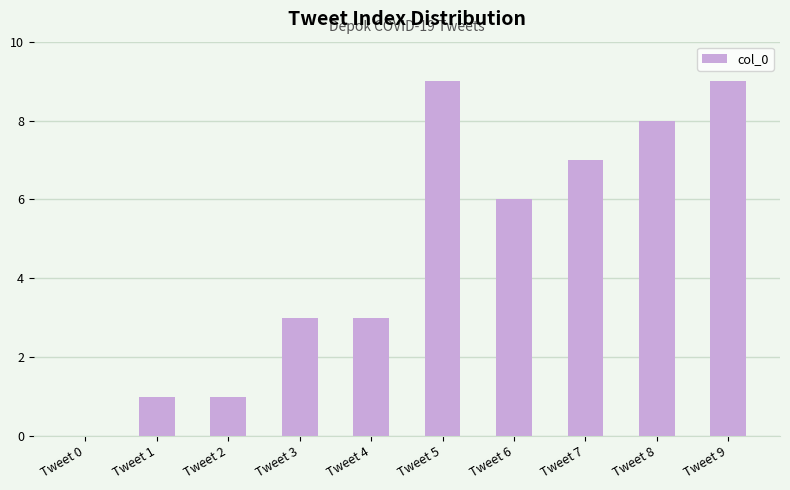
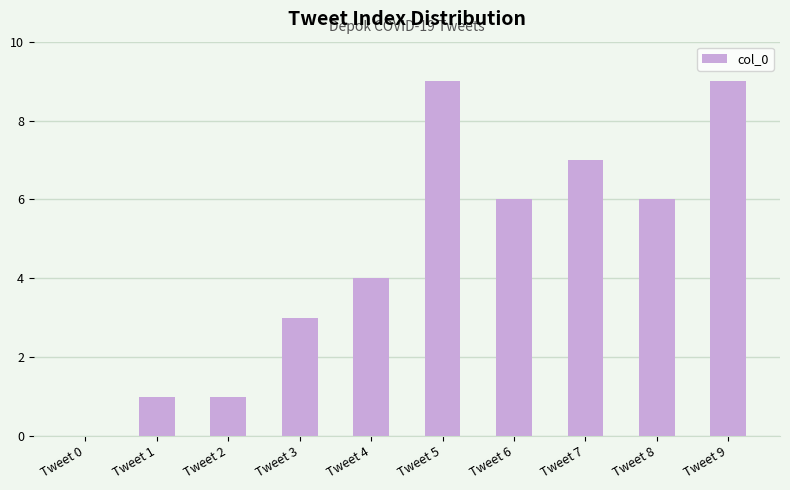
  {
    "Tweet 0": 0,
    "Tweet 1": 1,
    "Tweet 2": 1,
    "Tweet 3": 3,
-   "Tweet 4": 3,
+   "Tweet 4": 4,
    "Tweet 5": 9,
    "Tweet 6": 6,
    "Tweet 7": 7,
-   "Tweet 8": 8,
+   "Tweet 8": 6,
    "Tweet 9": 9
  }
